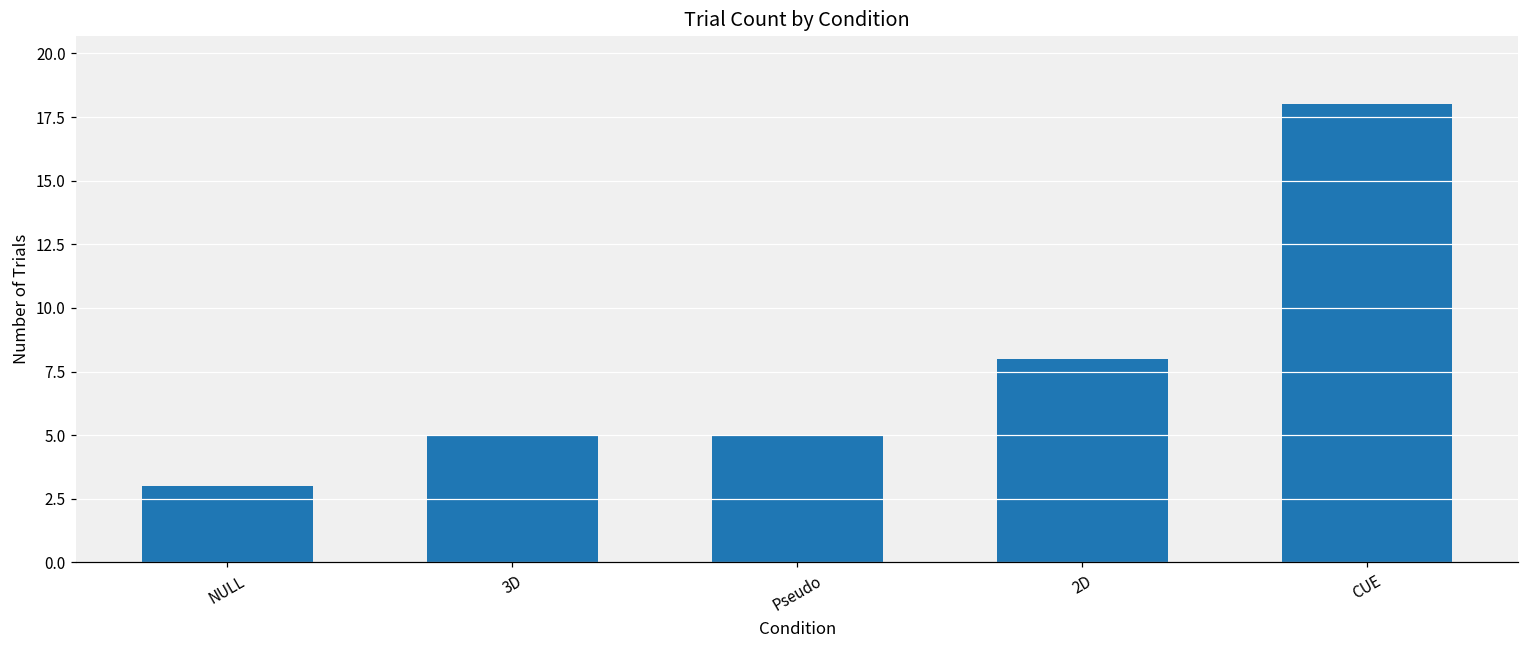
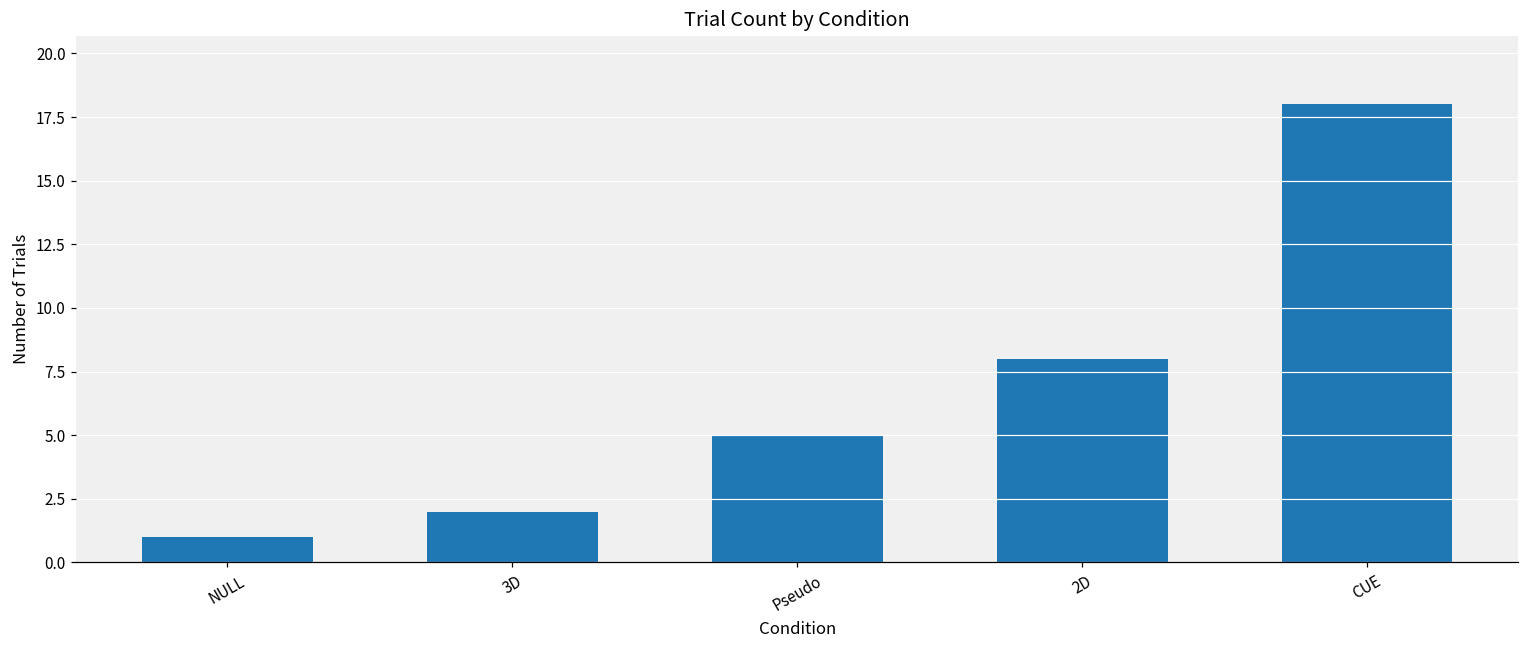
  {
-   "NULL": 3,
-   "3D": 5,
+   "NULL": 1,
+   "3D": 2,
    "Pseudo": 5,
    "2D": 8,
    "CUE": 18
  }
